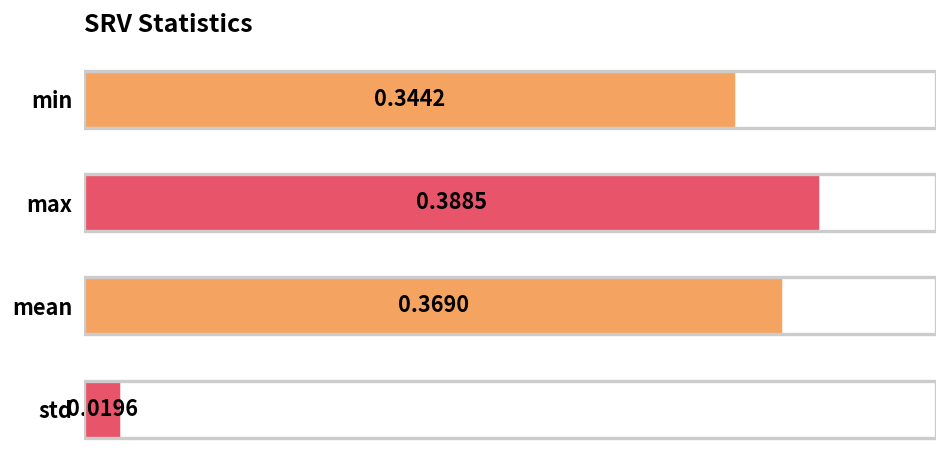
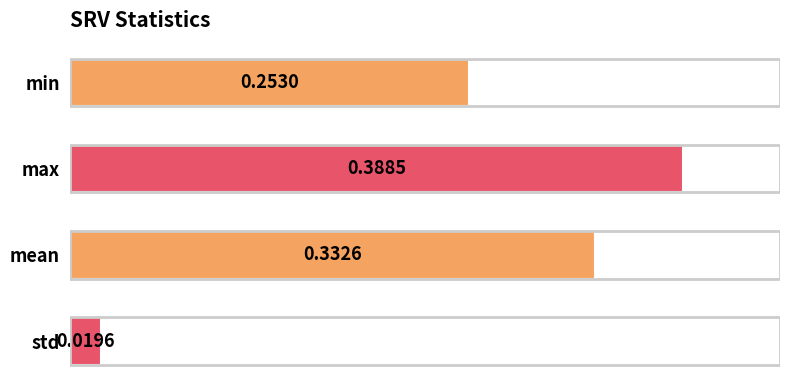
  {
-   "min": 0.3442,
+   "min": 0.2530,
    "max": 0.3885,
-   "mean": 0.3690,
+   "mean": 0.3326,
    "std": 0.0196
  }
